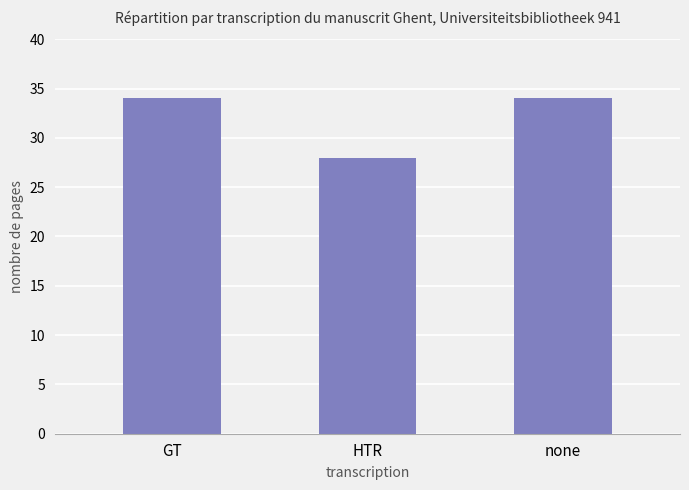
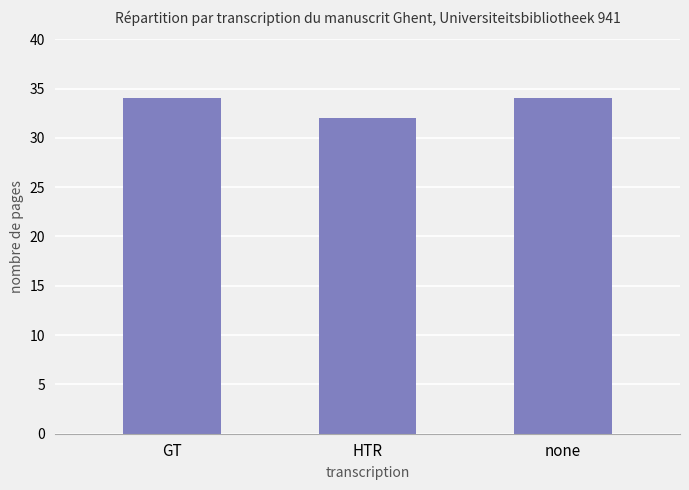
  {
    "GT": 34,
-   "HTR": 28,
+   "HTR": 32,
    "none": 34
  }
